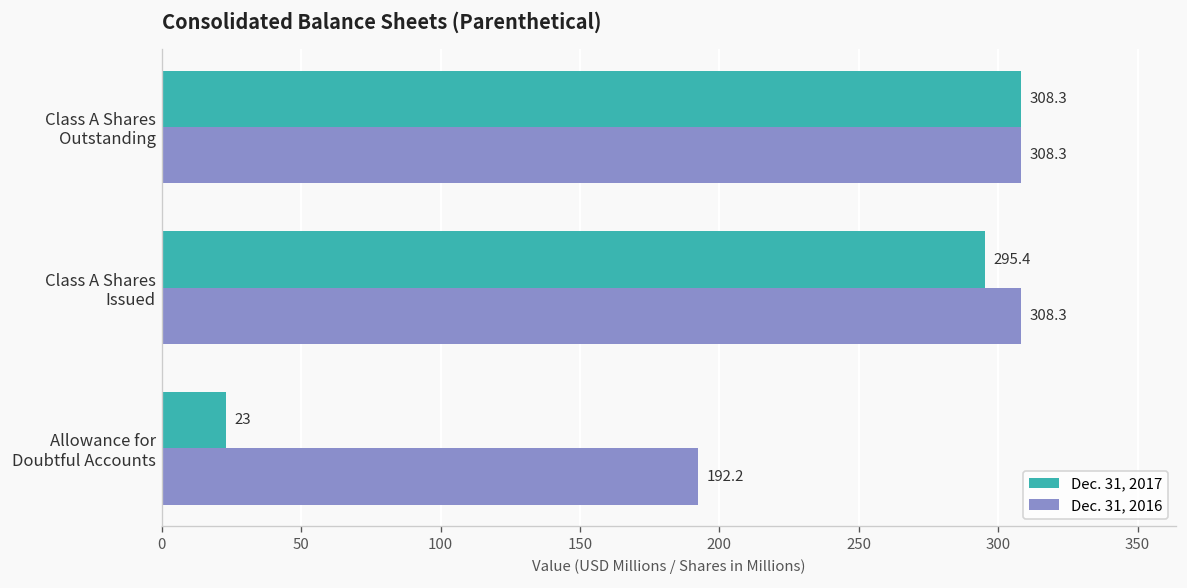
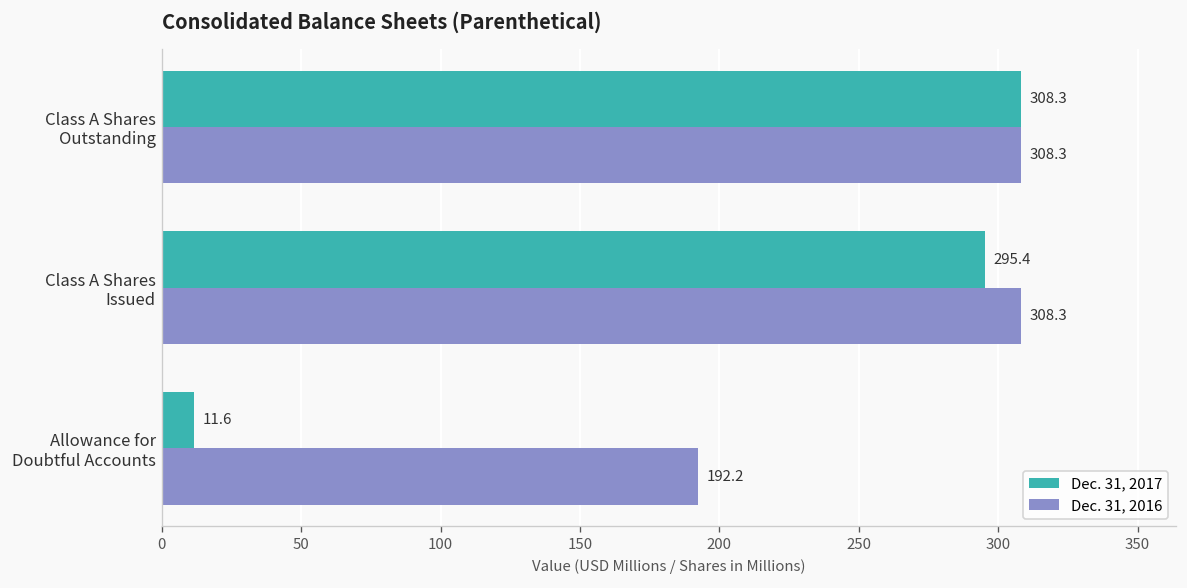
  {
    "Dec. 31, 2017": {
      "Class A Shares Outstanding": 308.3,
      "Class A Shares Issued": 295.4,
-     "Allowance for Doubtful Accounts": 23
+     "Allowance for Doubtful Accounts": 11.6
    },
    "Dec. 31, 2016": {
      "Class A Shares Outstanding": 308.3,
      "Class A Shares Issued": 308.3,
      "Allowance for Doubtful Accounts": 192.2
    }
  }
